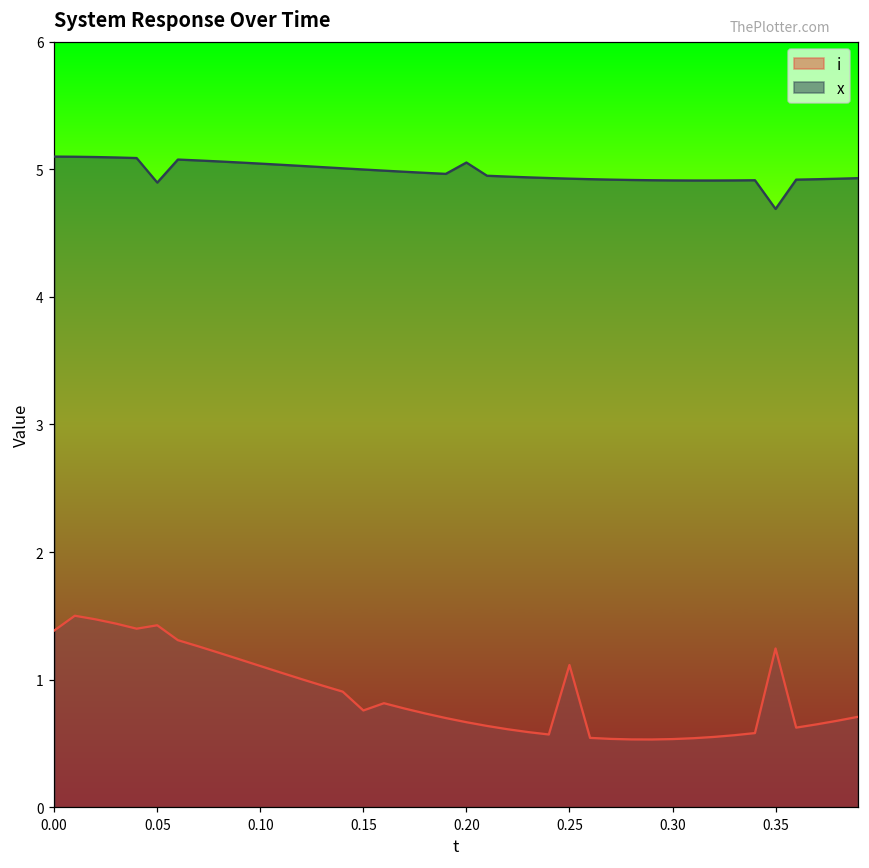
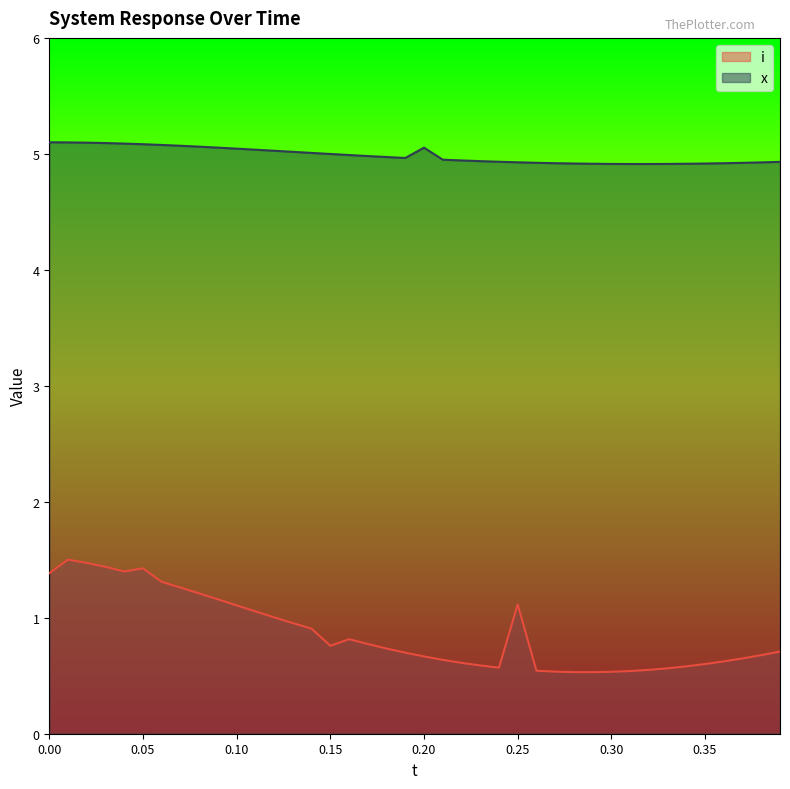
  {
    "i": {
      "0.00": 1.38,
      "0.05": 1.43,
      "0.10": 1.11,
      "0.15": 0.76,
      "0.20": 0.67,
      "0.25": 1.11,
      "0.30": 0.53,
-     "0.35": 1.24
+     "0.35": 0.60
    },
    "x": {
      "0.00": 5.10,
-     "0.05": 4.90,
+     "0.05": 5.08,
      "0.10": 5.05,
      "0.15": 5.00,
      "0.20": 5.05,
      "0.25": 4.93,
      "0.30": 4.91,
-     "0.35": 4.69
+     "0.35": 4.92
    }
  }
